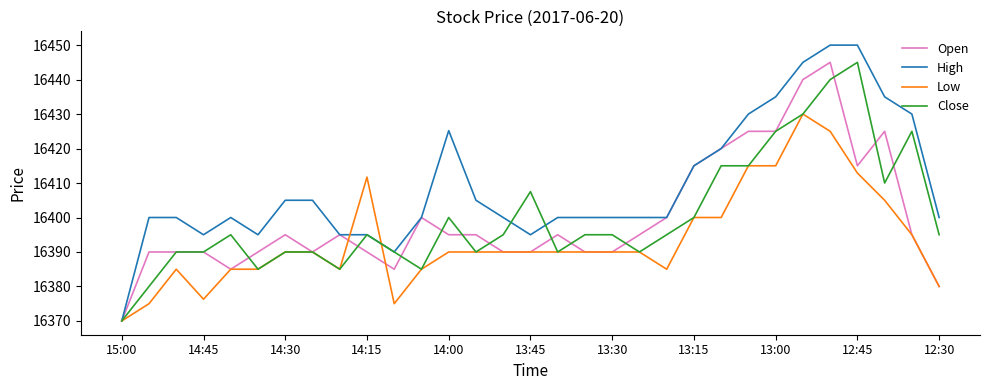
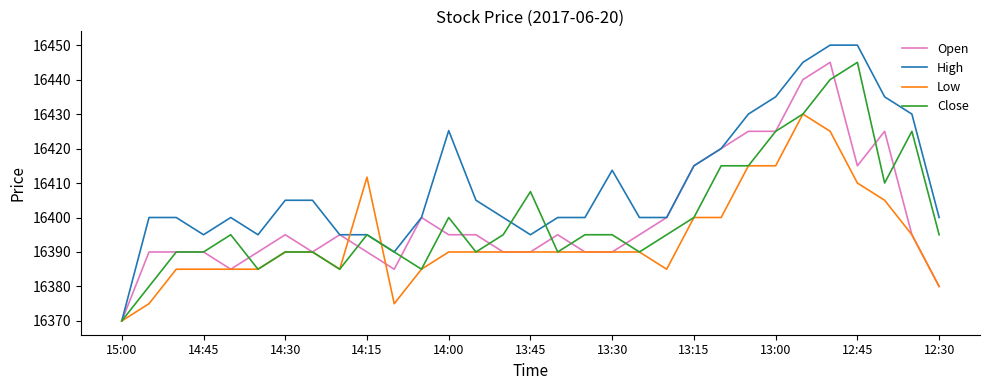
  {
    "Open": {
      "14:30": 16395,
      "14:15": 16390,
      "14:00": 16395,
      "12:45": 16415
    },
    "High": {
      "14:45": 16395,
      "14:30": 16405,
      "14:00": 16425,
      "13:45": 16395,
-     "13:30": 16400,
+     "13:30": 16414,
      "13:00": 16435,
      "12:45": 16450,
      "12:30": 16400
    },
    "Low": {
-     "14:45": 16376,
+     "14:45": 16385,
      "14:15": 16412,
      "14:00": 16390,
      "13:00": 16415,
-     "12:45": 16413
+     "12:45": 16410
    },
    "Close": {
      "14:00": 16400,
      "13:45": 16408,
      "13:30": 16395,
      "12:45": 16445,
      "12:30": 16395
    }
  }
